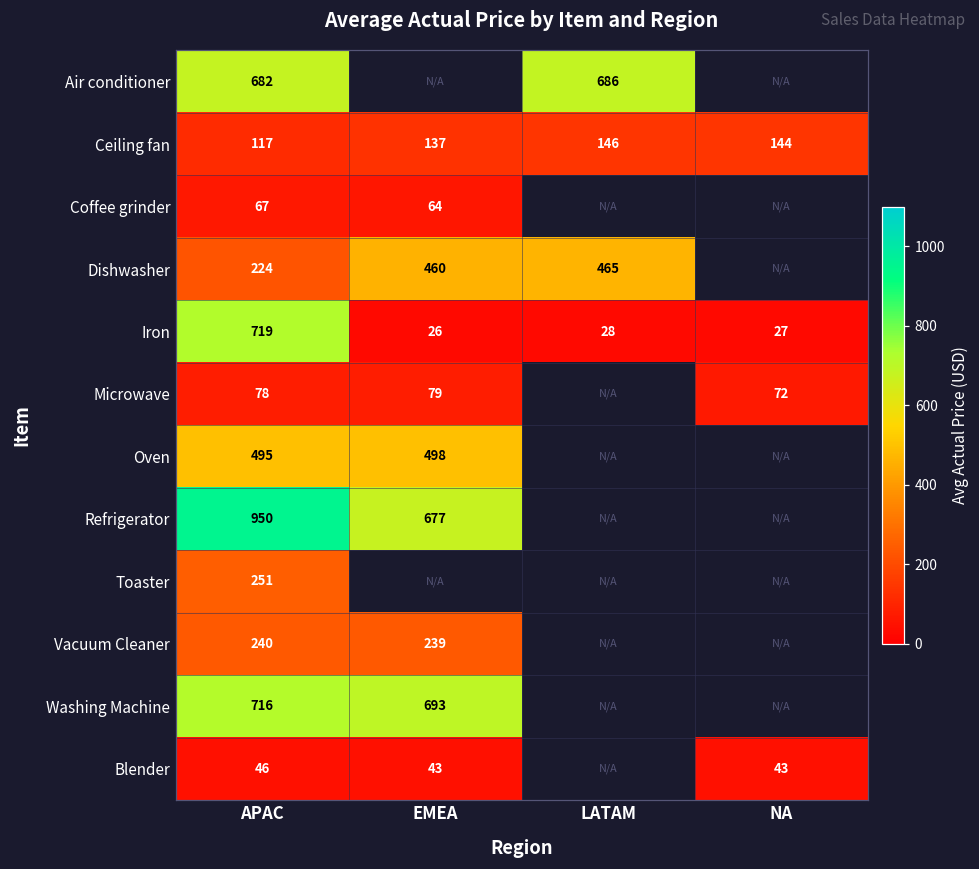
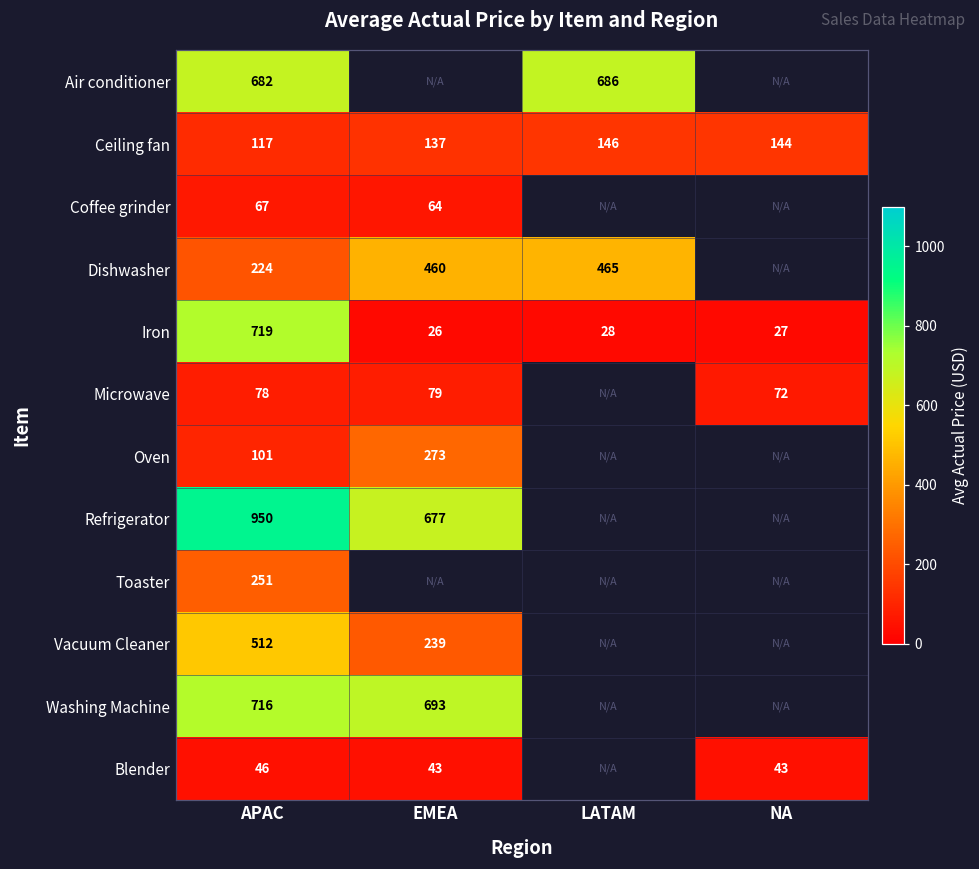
  {
    "Air conditioner": {
      "APAC": 682,
      "LATAM": 686
    },
    "Ceiling fan": {
      "APAC": 117,
      "EMEA": 137,
      "LATAM": 146,
      "NA": 144
    },
    "Coffee grinder": {
      "APAC": 67,
      "EMEA": 64
    },
    "Dishwasher": {
      "APAC": 224,
      "EMEA": 460,
      "LATAM": 465
    },
    "Iron": {
      "APAC": 719,
      "EMEA": 26,
      "LATAM": 28,
      "NA": 27
    },
    "Microwave": {
      "APAC": 78,
      "EMEA": 79,
      "NA": 72
    },
    "Oven": {
-     "APAC": 495,
-     "EMEA": 498
+     "APAC": 101,
+     "EMEA": 273
    },
    "Refrigerator": {
      "APAC": 950,
      "EMEA": 677
    },
    "Toaster": {
      "APAC": 251
    },
    "Vacuum Cleaner": {
-     "APAC": 240,
+     "APAC": 512,
      "EMEA": 239
    },
    "Washing Machine": {
      "APAC": 716,
      "EMEA": 693
    },
    "Blender": {
      "APAC": 46,
      "EMEA": 43,
      "NA": 43
    }
  }
